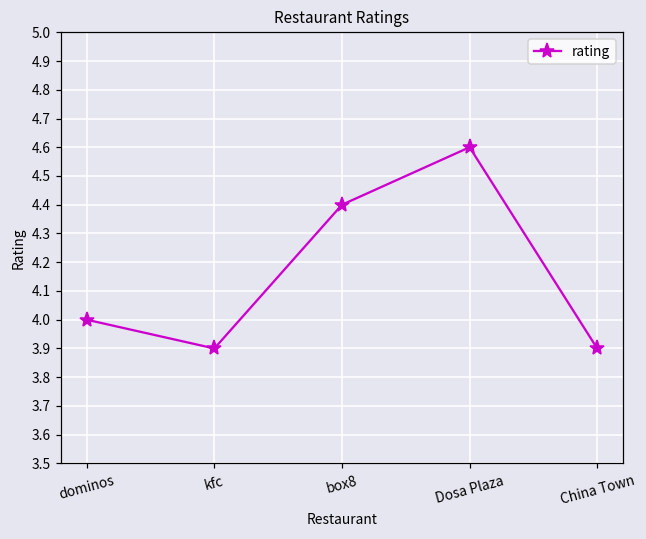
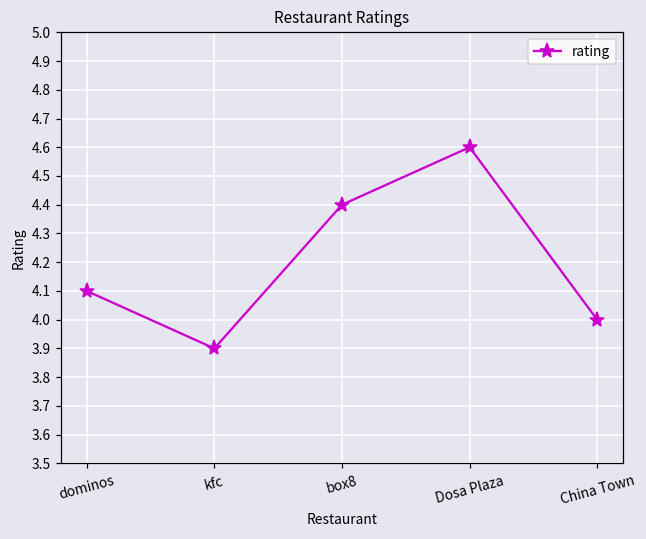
  {
-   "dominos": 4.0,
+   "dominos": 4.1,
    "kfc": 3.9,
    "box8": 4.4,
    "Dosa Plaza": 4.6,
-   "China Town": 3.9
+   "China Town": 4.0
  }
